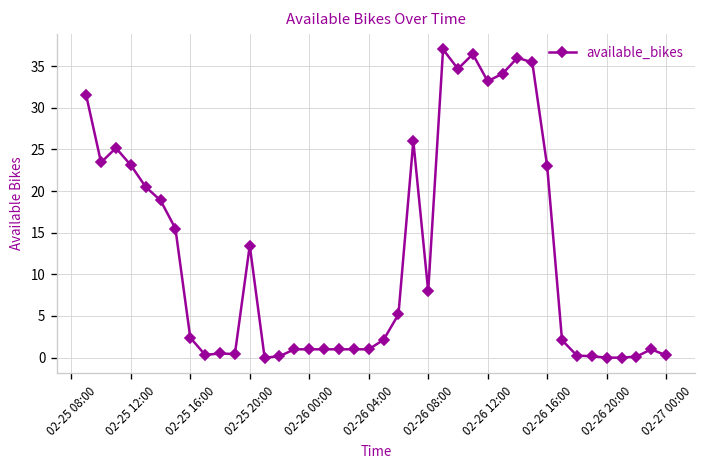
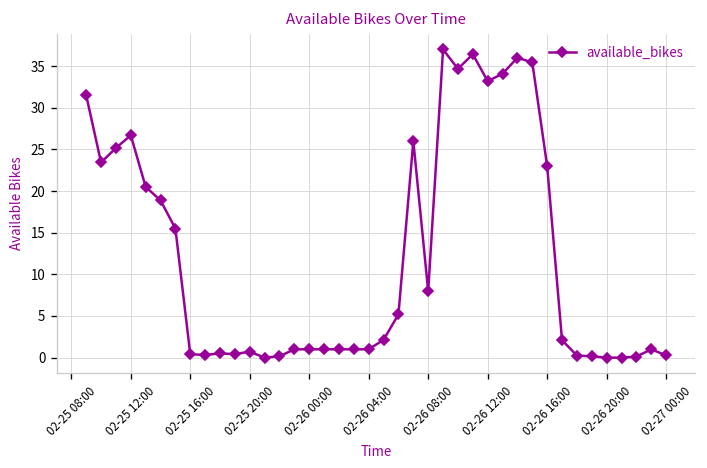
  {
-   "02-25 12:00": 23,
-   "02-25 16:00": 2,
-   "02-25 20:00": 13,
+   "02-25 12:00": 27,
+   "02-25 16:00": 0,
+   "02-25 20:00": 1,
    "02-26 00:00": 1,
    "02-26 04:00": 1,
    "02-26 08:00": 8,
    "02-26 12:00": 33,
    "02-26 16:00": 23,
    "02-26 20:00": 0,
    "02-27 00:00": 0
  }
